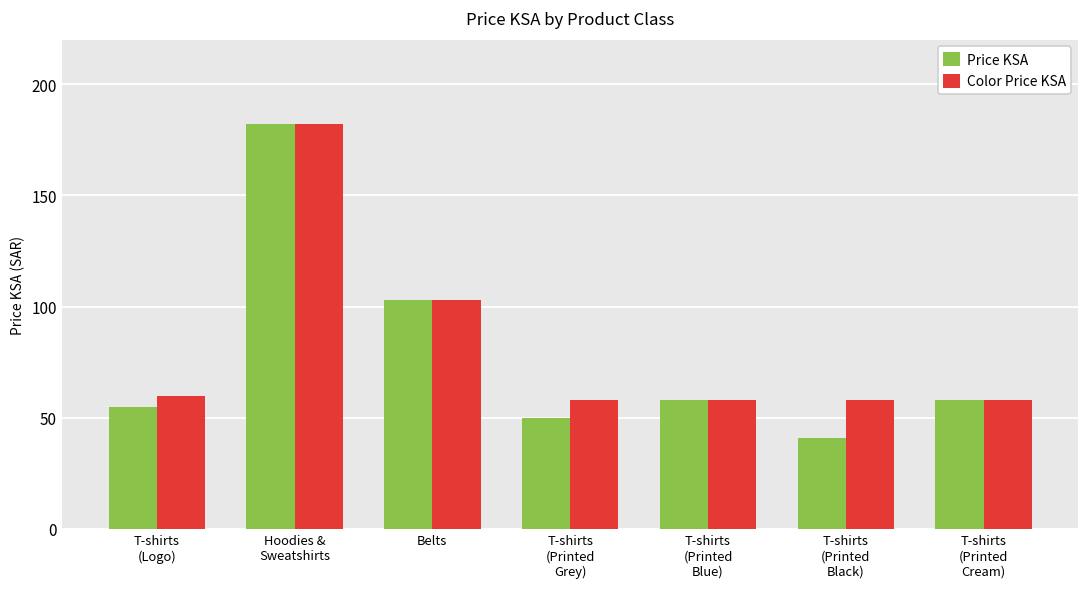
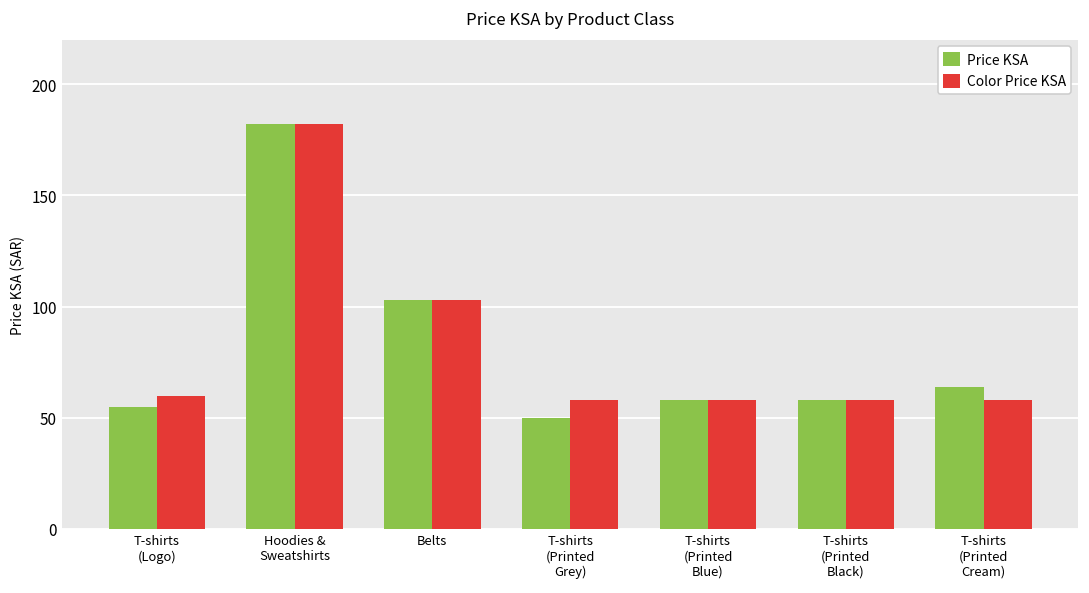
  {
    "Price KSA": {
      "T-shirts (Logo)": 55,
      "Hoodies & Sweatshirts": 182,
      "Belts": 103,
      "T-shirts (Printed Grey)": 50,
      "T-shirts (Printed Blue)": 58,
-     "T-shirts (Printed Black)": 41,
-     "T-shirts (Printed Cream)": 58
+     "T-shirts (Printed Black)": 58,
+     "T-shirts (Printed Cream)": 64
    },
    "Color Price KSA": {
      "T-shirts (Logo)": 60,
      "Hoodies & Sweatshirts": 182,
      "Belts": 103,
      "T-shirts (Printed Grey)": 58,
      "T-shirts (Printed Blue)": 58,
      "T-shirts (Printed Black)": 58,
      "T-shirts (Printed Cream)": 58
    }
  }
